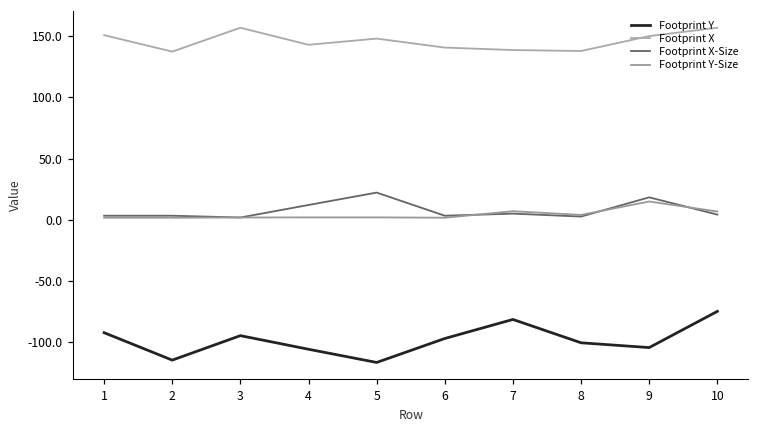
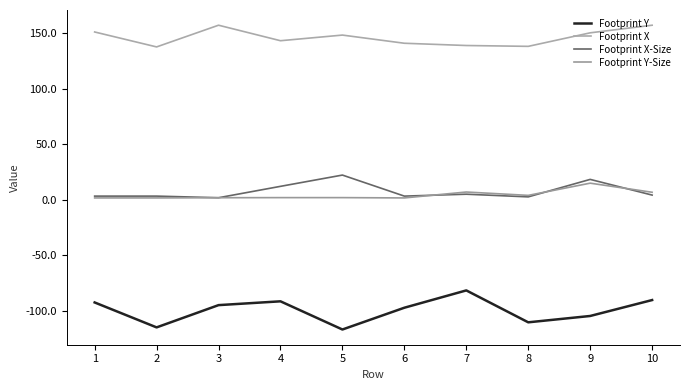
  {
    "Footprint Y": {
      "1": -93,
      "2": -115,
      "3": -95,
-     "4": -106,
+     "4": -92,
      "5": -117,
      "6": -97,
      "7": -82,
-     "8": -101,
+     "8": -111,
      "9": -105,
-     "10": -75
+     "10": -91
    },
    "Footprint X-Size": {
      "4": 12,
      "5": 22,
      "9": 18,
      "10": 4
    }
  }
